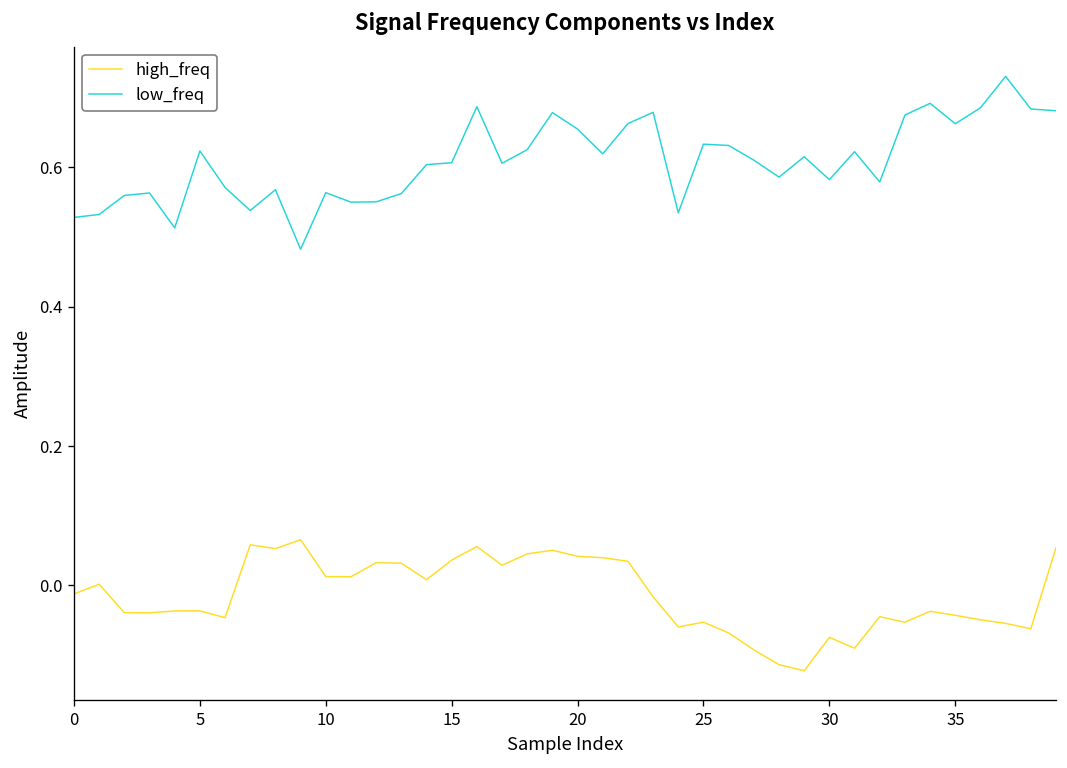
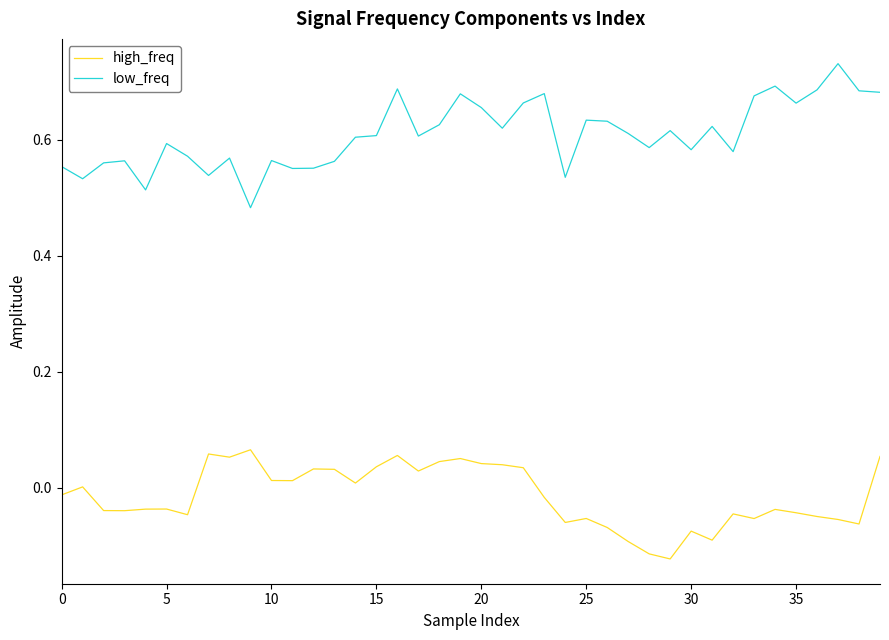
  {
    "high_freq": {
      "0": -0.01,
      "5": -0.04,
      "10": 0.01,
      "15": 0.04,
      "20": 0.04,
      "25": -0.05,
      "30": -0.07,
      "35": -0.04
    },
    "low_freq": {
-     "0": 0.53,
-     "5": 0.62,
+     "0": 0.55,
+     "5": 0.59,
      "10": 0.56,
      "15": 0.61,
      "20": 0.65,
      "25": 0.63,
      "30": 0.58,
      "35": 0.66
    }
  }
